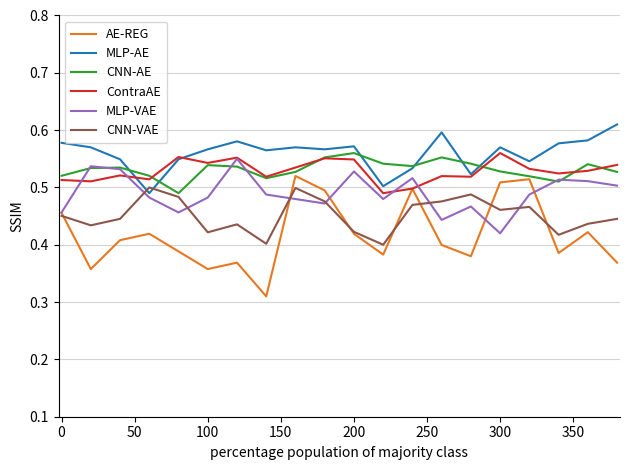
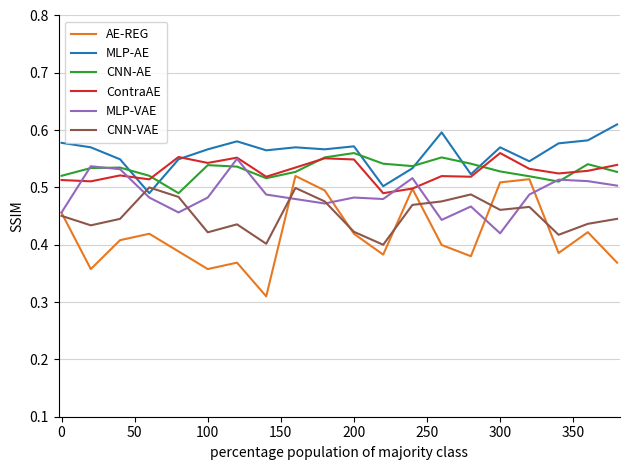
  {
    "AE-REG": {
      "100": 0.36,
      "300": 0.51
    },
    "MLP-AE": {
      "0": 0.58,
      "100": 0.57,
      "200": 0.57,
      "300": 0.57
    },
    "CNN-AE": {
      "0": 0.52,
      "200": 0.56,
      "300": 0.53
    },
    "ContraAE": {
      "0": 0.51,
      "200": 0.55,
      "300": 0.56
    },
    "MLP-VAE": {
      "100": 0.48,
-     "200": 0.53,
+     "200": 0.48,
      "300": 0.42
    },
    "CNN-VAE": {
      "0": 0.45,
      "100": 0.42,
      "300": 0.46
    }
  }
